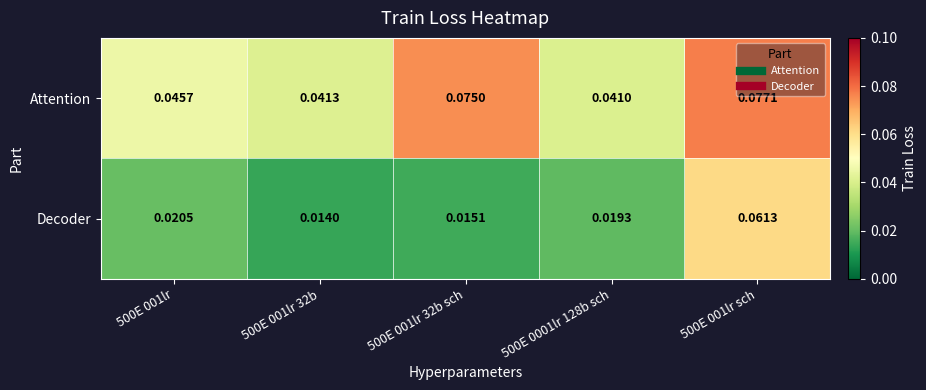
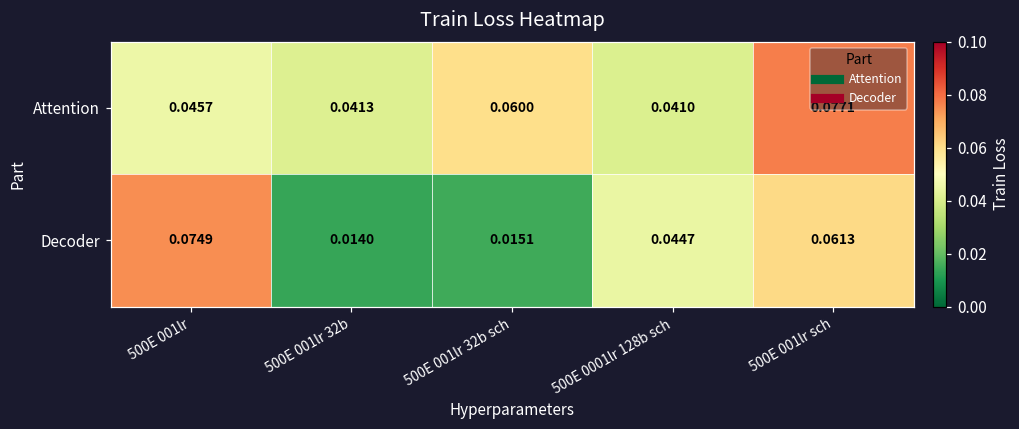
  {
    "Attention": {
      "500E 001lr": 0.0457,
      "500E 001lr 32b": 0.0413,
-     "500E 001lr 32b sch": 0.0750,
+     "500E 001lr 32b sch": 0.0600,
      "500E 0001lr 128b sch": 0.0410
    },
    "Decoder": {
-     "500E 001lr": 0.0205,
+     "500E 001lr": 0.0749,
      "500E 001lr 32b": 0.0140,
      "500E 001lr 32b sch": 0.0151,
-     "500E 0001lr 128b sch": 0.0193,
+     "500E 0001lr 128b sch": 0.0447,
      "500E 001lr sch": 0.0613
    }
  }
